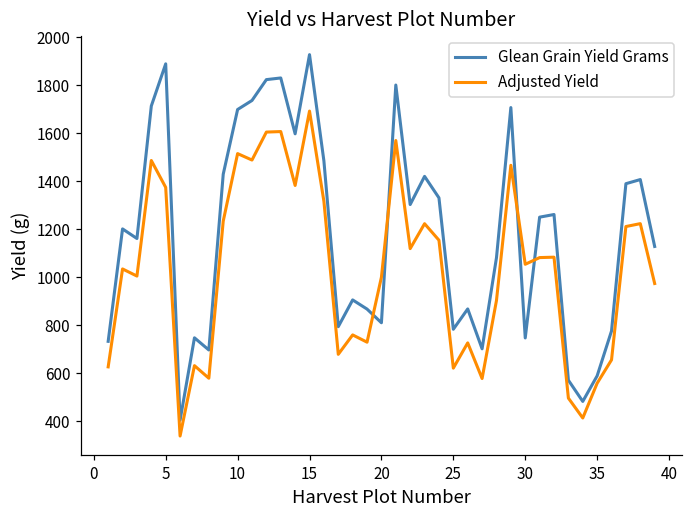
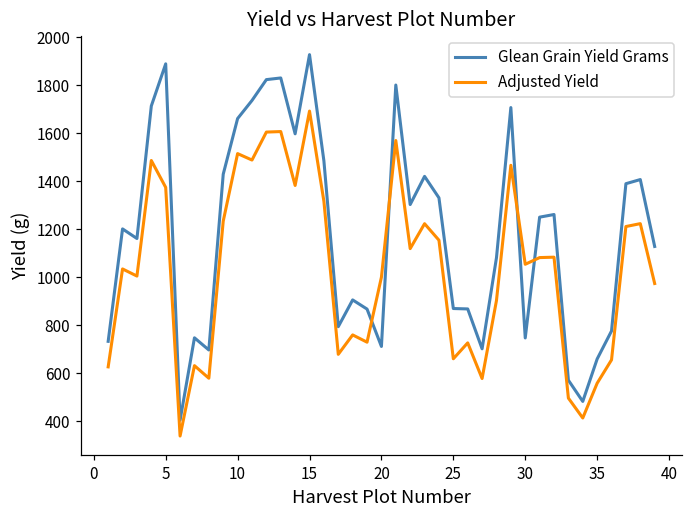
  {
    "Glean Grain Yield Grams": {
      "5": 1890,
-     "10": 1700,
+     "10": 1660,
      "15": 1930,
-     "20": 810,
-     "25": 780,
+     "20": 710,
+     "25": 870,
      "30": 750,
-     "35": 590
+     "35": 660
    },
    "Adjusted Yield": {
      "5": 1370,
      "10": 1510,
      "15": 1690,
      "20": 1000,
-     "25": 620,
+     "25": 660,
      "30": 1050,
      "35": 560
    }
  }
